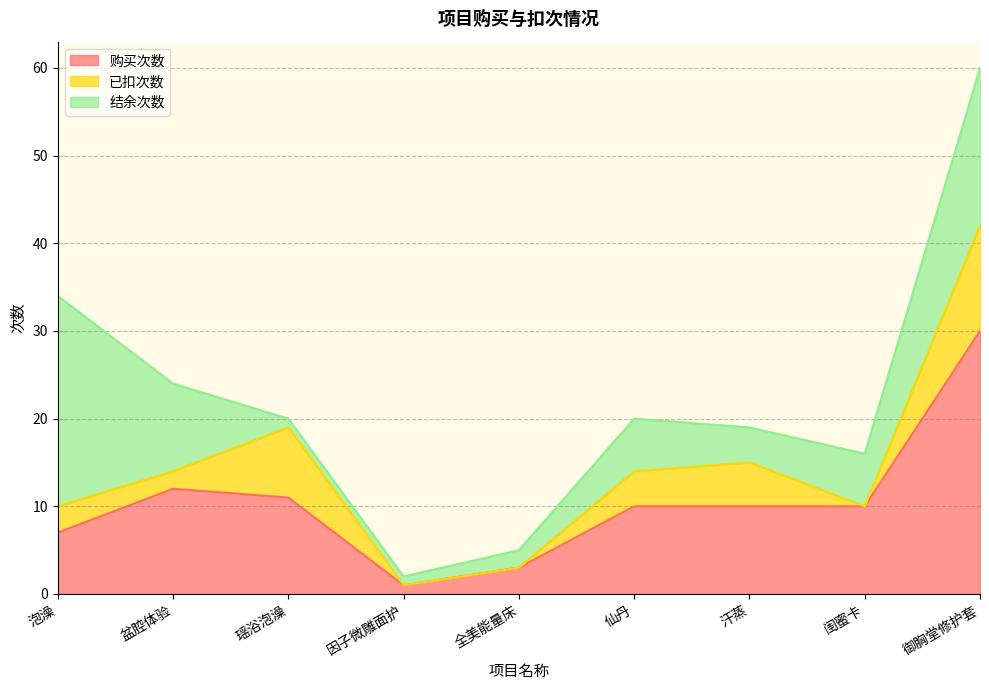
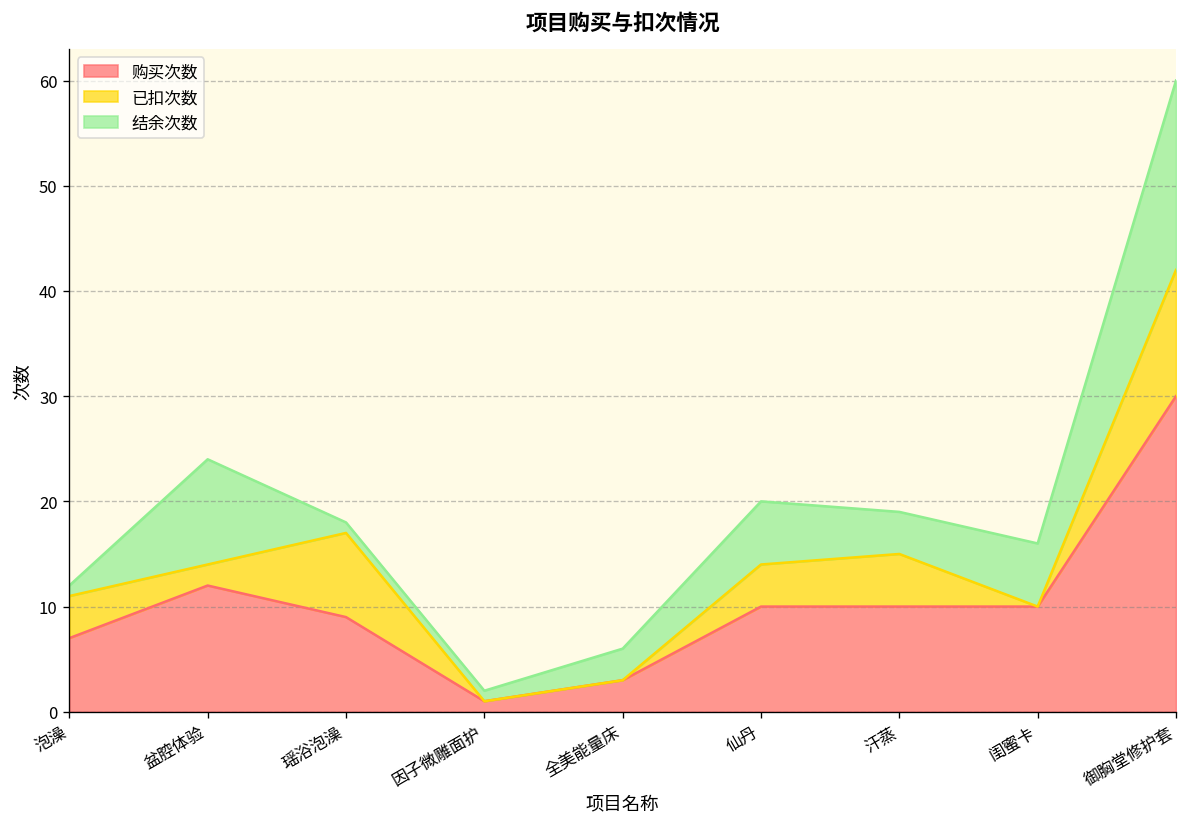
  {
    "购买次数": {
      "泡澡": 7,
      "盆腔体验": 12,
-     "瑶浴泡澡": 11,
+     "瑶浴泡澡": 9,
      "仙丹": 10,
      "汗蒸": 10,
      "御胸堂修护套": 30
    },
    "已扣次数": {
-     "泡澡": 3,
+     "泡澡": 4,
      "盆腔体验": 2,
      "瑶浴泡澡": 8,
      "仙丹": 4,
      "汗蒸": 5,
      "御胸堂修护套": 12
    },
    "结余次数": {
-     "泡澡": 24,
+     "泡澡": 1,
      "盆腔体验": 10,
      "瑶浴泡澡": 1,
      "因子微雕面护": 1,
-     "全美能量床": 2,
+     "全美能量床": 3,
      "仙丹": 6,
      "汗蒸": 4,
      "闺蜜卡": 6,
      "御胸堂修护套": 18
    }
  }
